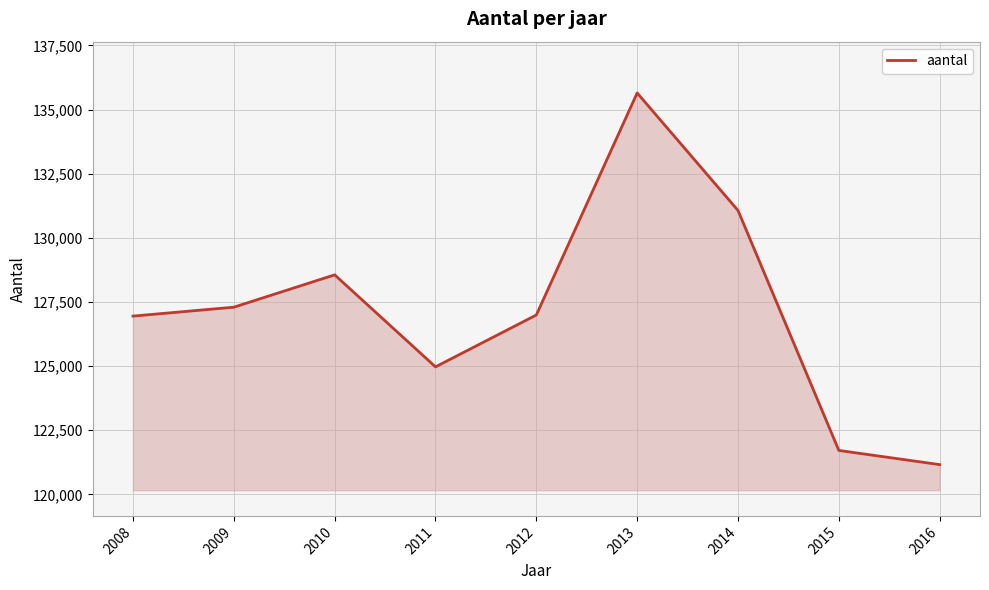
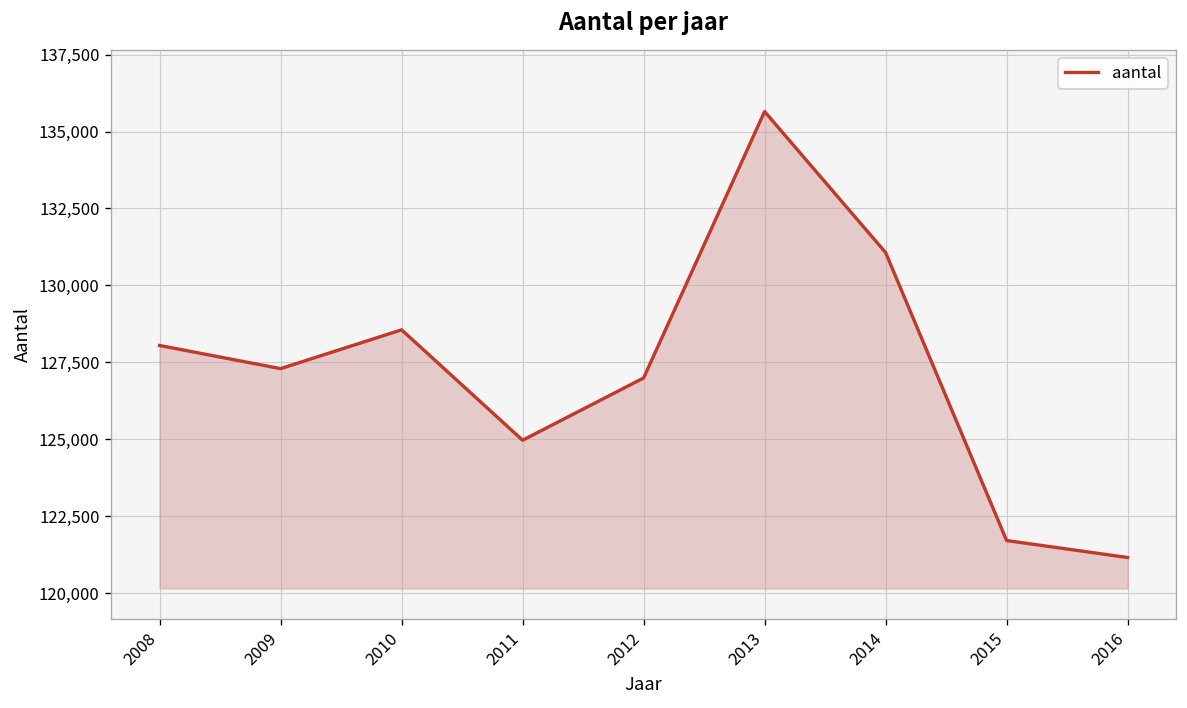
  {
-   "2008": "127,000",
+   "2008": "128,000",
    "2009": "127,300",
    "2010": "128,600",
    "2011": "125,000",
    "2012": "127,000",
    "2013": "135,600",
    "2014": "131,100",
    "2015": "121,700",
    "2016": "121,200"
  }
